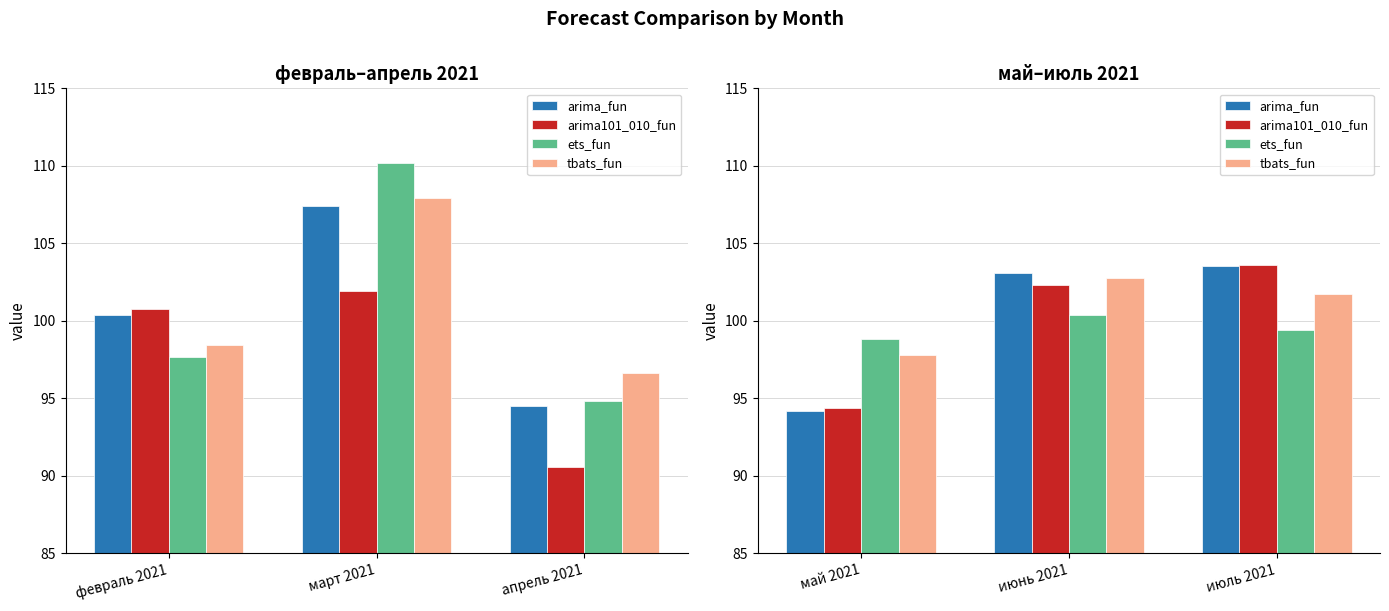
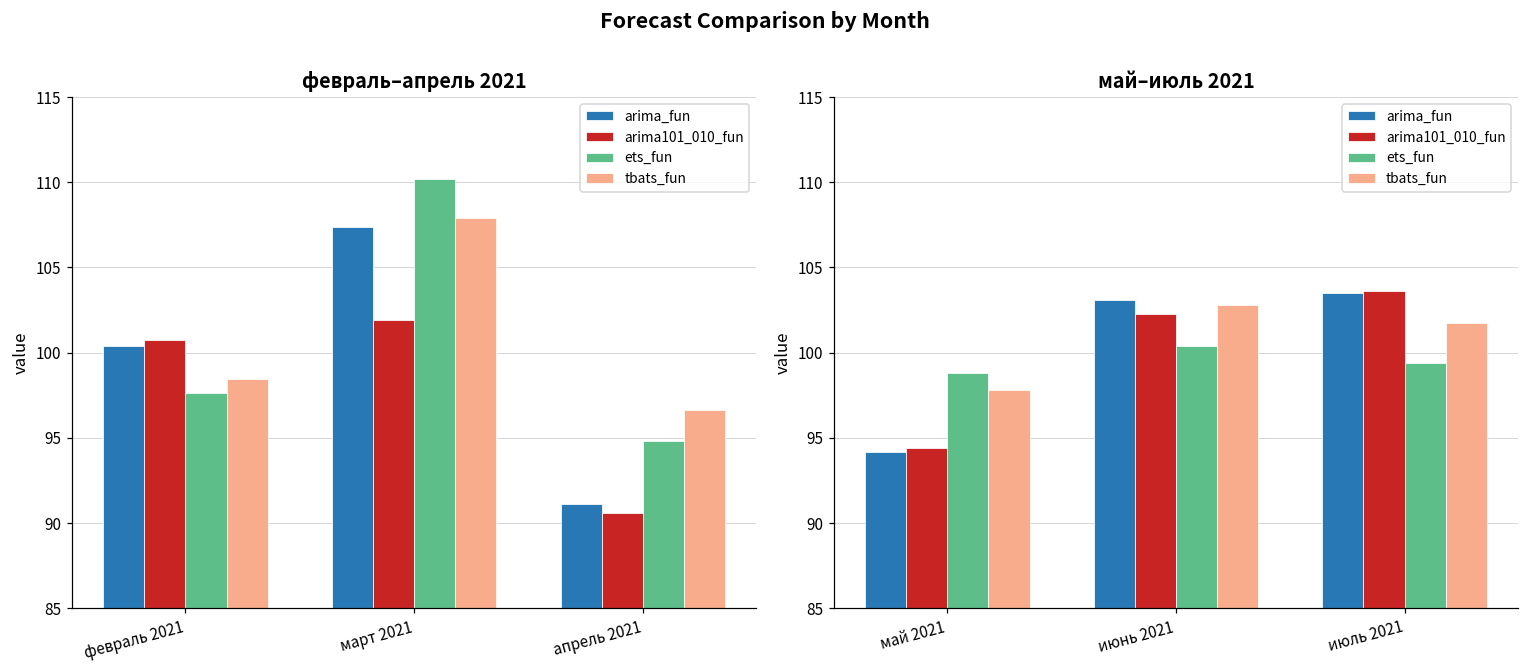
  {
    "февраль–апрель 2021": {
      "arima_fun": {
        "февраль 2021": 100.4,
        "март 2021": 107.4,
-       "апрель 2021": 94.5
+       "апрель 2021": 91.1
      },
      "arima101_010_fun": {
        "февраль 2021": 100.8,
        "март 2021": 101.9,
        "апрель 2021": 90.6
      },
      "ets_fun": {
        "февраль 2021": 97.7,
        "март 2021": 110.2,
        "апрель 2021": 94.8
      },
      "tbats_fun": {
        "февраль 2021": 98.4,
        "март 2021": 107.9,
        "апрель 2021": 96.6
      }
    },
    "май–июль 2021": {
      "arima_fun": {
        "май 2021": 94.2,
        "июнь 2021": 103.1,
        "июль 2021": 103.5
      },
      "arima101_010_fun": {
        "май 2021": 94.4,
        "июнь 2021": 102.3,
        "июль 2021": 103.6
      },
      "ets_fun": {
        "май 2021": 98.8,
        "июнь 2021": 100.4,
        "июль 2021": 99.4
      },
      "tbats_fun": {
        "май 2021": 97.8,
        "июнь 2021": 102.8,
        "июль 2021": 101.7
      }
    }
  }
